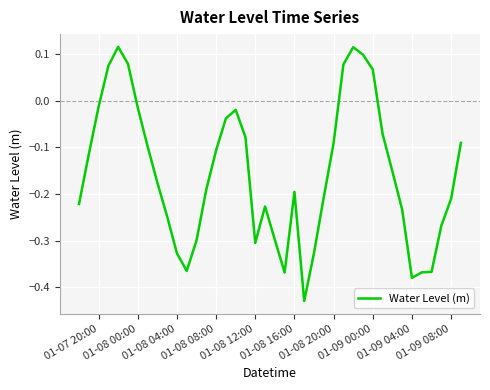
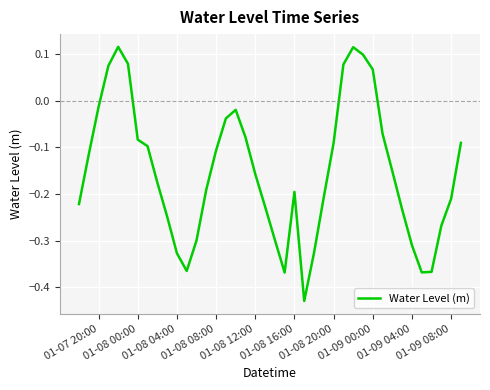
  {
    "01-07 20:00": -0.01,
-   "01-08 00:00": -0.01,
+   "01-08 00:00": -0.08,
    "01-08 04:00": -0.33,
    "01-08 08:00": -0.11,
-   "01-08 12:00": -0.30,
+   "01-08 12:00": -0.16,
    "01-08 16:00": -0.20,
    "01-08 20:00": -0.09,
    "01-09 00:00": 0.07,
-   "01-09 04:00": -0.38,
+   "01-09 04:00": -0.31,
    "01-09 08:00": -0.21
  }
